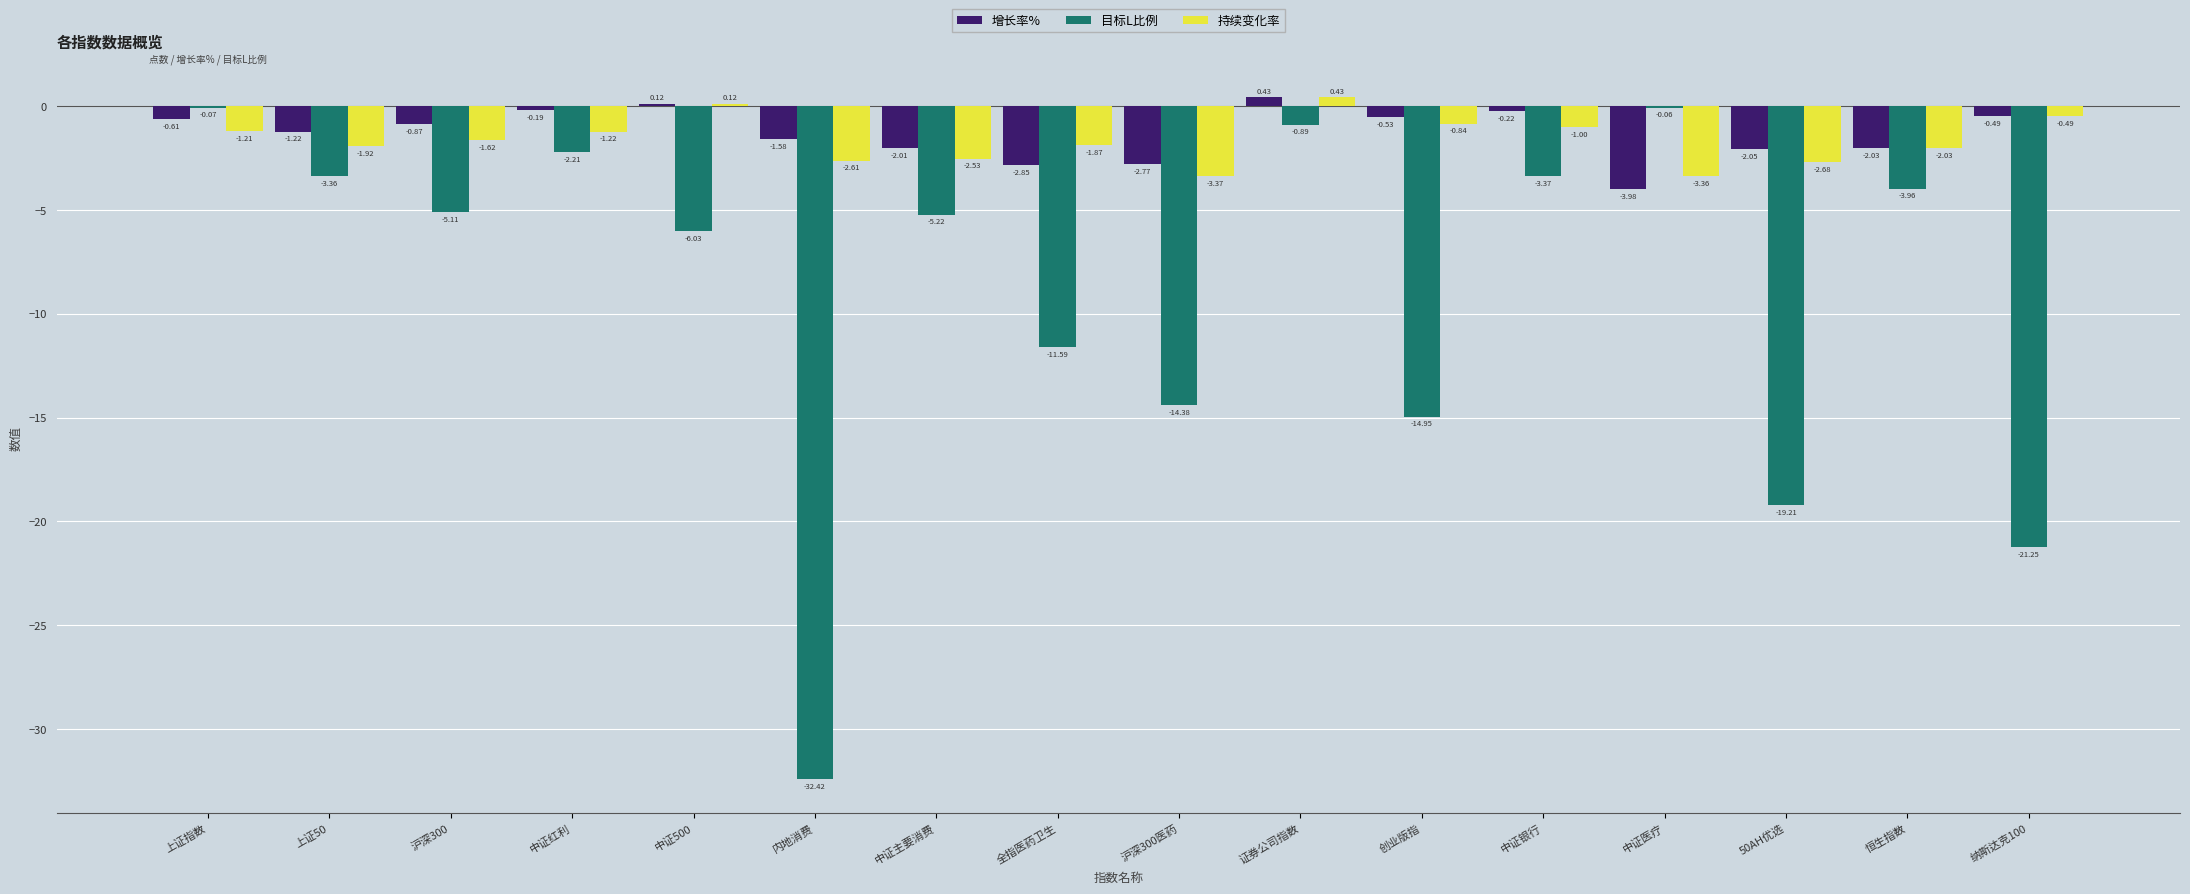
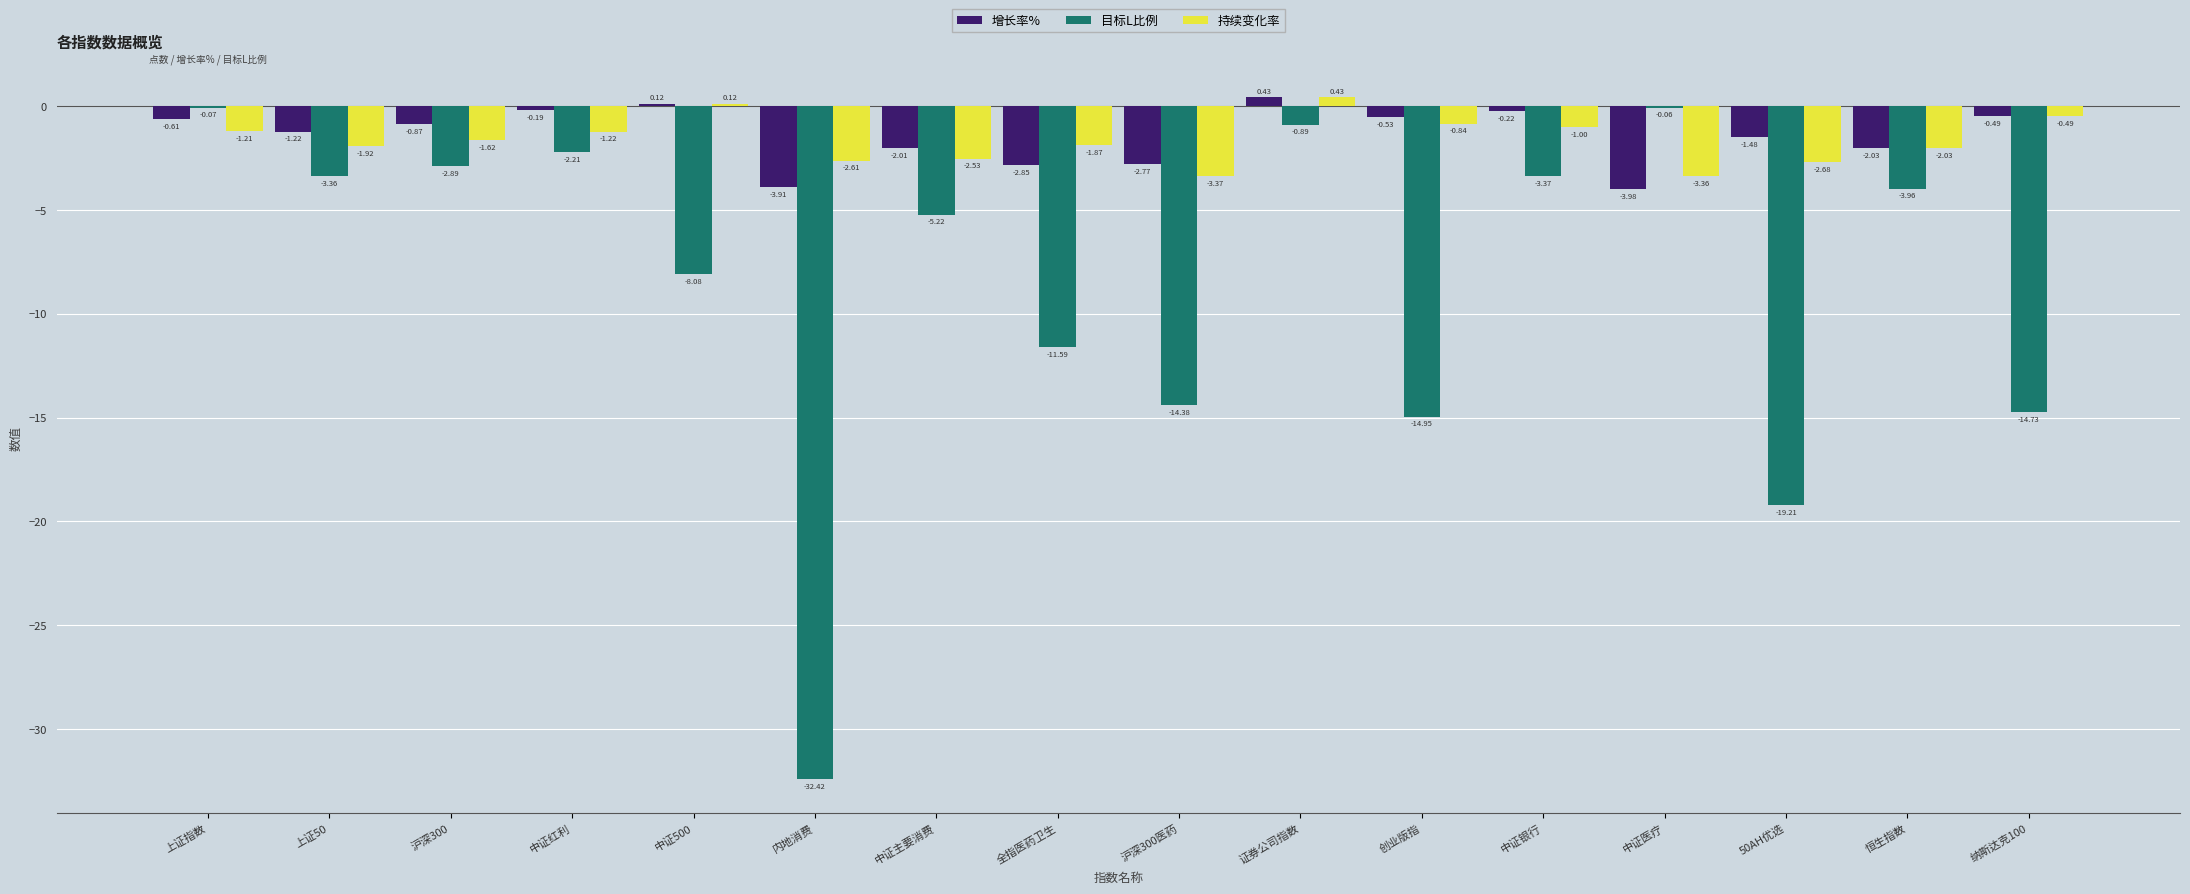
  {
    "增长率%": {
      "上证指数": -0.61,
      "上证50": -1.22,
      "沪深300": -0.87,
      "中证红利": -0.19,
      "中证500": 0.12,
-     "内地消费": -1.58,
+     "内地消费": -3.91,
      "中证主要消费": -2.01,
      "全指医药卫生": -2.85,
      "沪深300医药": -2.77,
      "证券公司指数": 0.43,
      "创业版指": -0.53,
      "中证银行": -0.22,
      "中证医疗": -3.98,
-     "50AH优选": -2.05,
+     "50AH优选": -1.48,
      "恒生指数": -2.03,
      "纳斯达克100": -0.49
    },
    "目标L比例": {
      "上证指数": -0.07,
      "上证50": -3.36,
-     "沪深300": -5.11,
+     "沪深300": -2.89,
      "中证红利": -2.21,
-     "中证500": -6.03,
+     "中证500": -8.08,
      "内地消费": -32.42,
      "中证主要消费": -5.22,
      "全指医药卫生": -11.59,
      "沪深300医药": -14.38,
      "证券公司指数": -0.89,
      "创业版指": -14.95,
      "中证银行": -3.37,
      "中证医疗": -0.06,
      "50AH优选": -19.21,
      "恒生指数": -3.96,
-     "纳斯达克100": -21.25
+     "纳斯达克100": -14.73
    },
    "持续变化率": {
      "上证指数": -1.21,
      "上证50": -1.92,
      "沪深300": -1.62,
      "中证红利": -1.22,
      "中证500": 0.12,
      "内地消费": -2.61,
      "中证主要消费": -2.53,
      "全指医药卫生": -1.87,
      "沪深300医药": -3.37,
      "证券公司指数": 0.43,
      "创业版指": -0.84,
      "中证银行": -1.00,
      "中证医疗": -3.36,
      "50AH优选": -2.68,
      "恒生指数": -2.03,
      "纳斯达克100": -0.49
    }
  }
